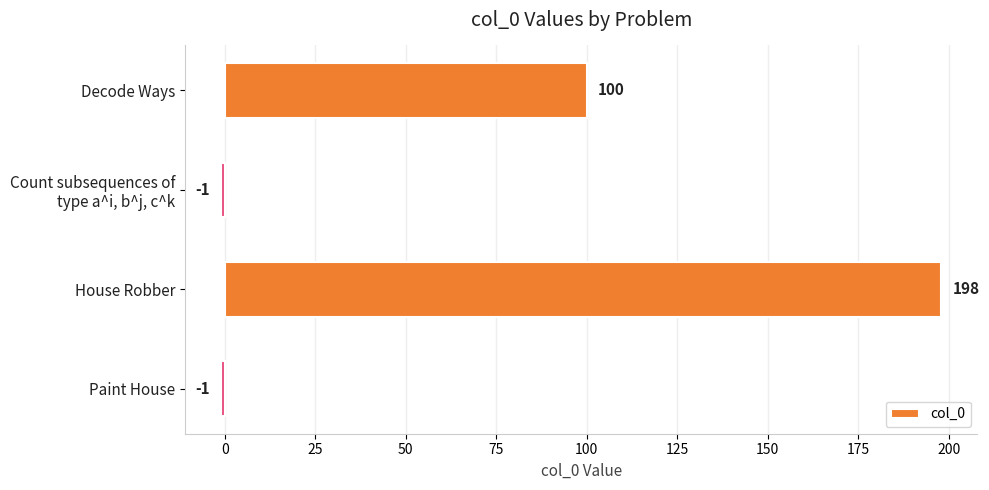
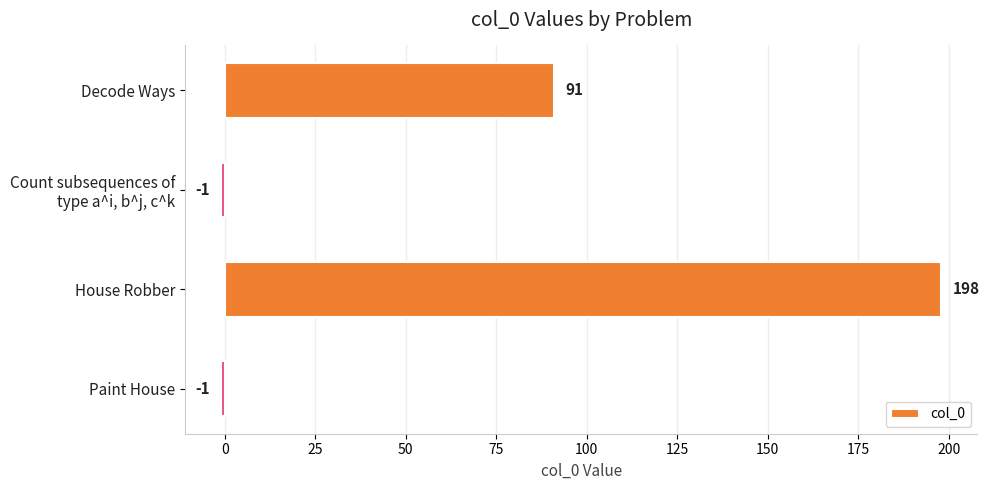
  {
-   "Decode Ways": 100,
+   "Decode Ways": 91,
    "Count subsequences of type a^i, b^j, c^k": -1,
    "House Robber": 198,
    "Paint House": -1
  }
